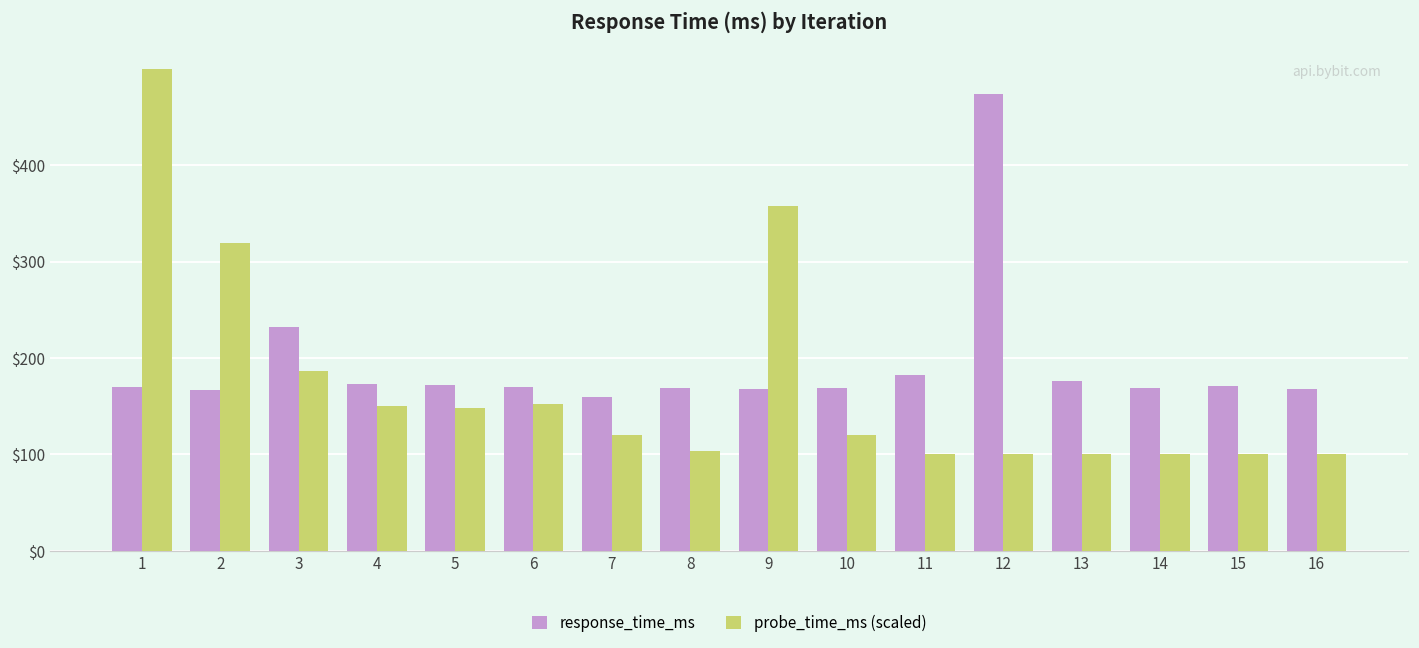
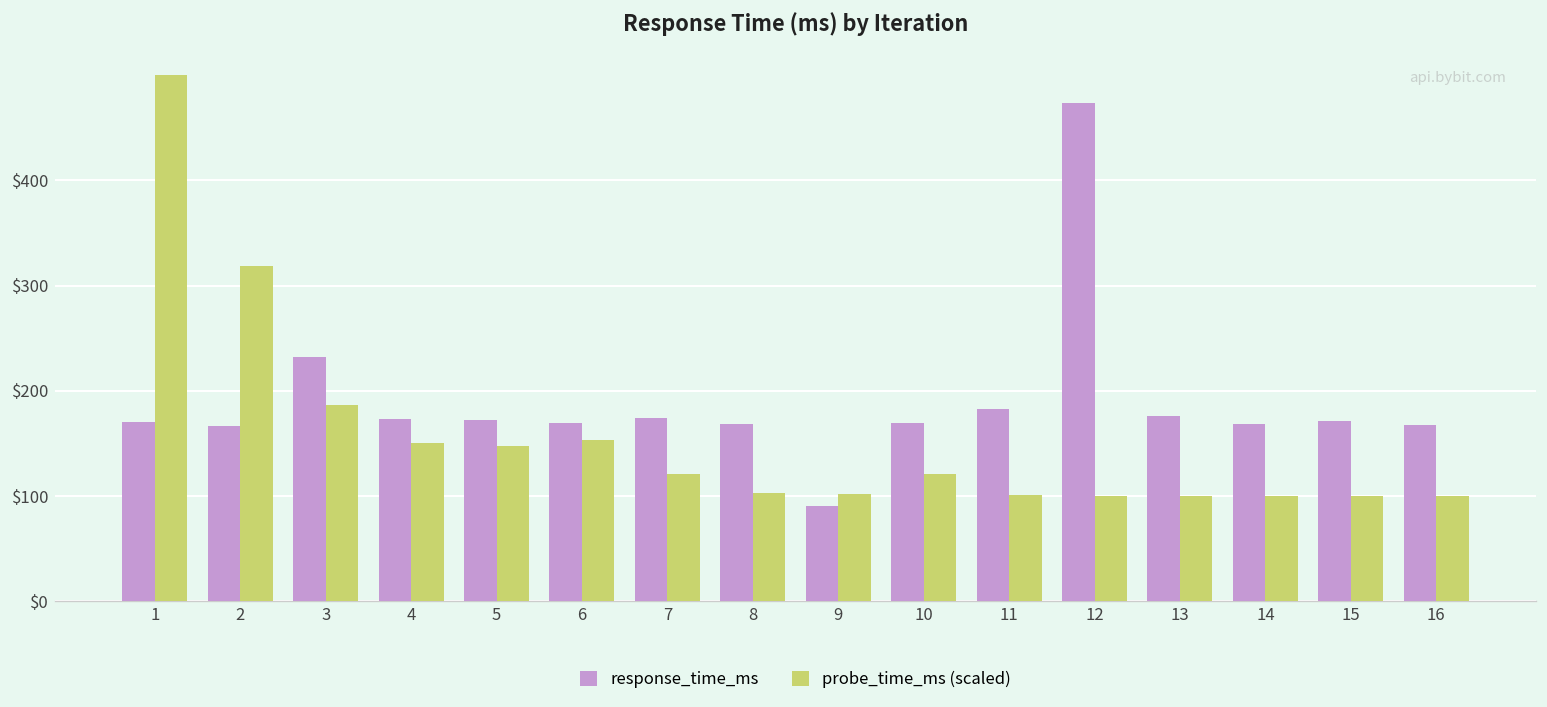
  {
    "response_time_ms": {
      "1": "$170",
      "2": "$170",
      "3": "$230",
      "4": "$170",
      "5": "$170",
      "6": "$170",
-     "7": "$160",
+     "7": "$170",
      "8": "$170",
-     "9": "$170",
+     "9": "$90",
      "10": "$170",
      "11": "$180",
      "12": "$470",
      "13": "$180",
      "14": "$170",
      "15": "$170",
      "16": "$170"
    },
    "probe_time_ms (scaled)": {
      "1": "$500",
      "2": "$320",
      "3": "$190",
      "4": "$150",
      "5": "$150",
      "6": "$150",
      "7": "$120",
      "8": "$100",
-     "9": "$360",
+     "9": "$100",
      "10": "$120",
      "11": "$100",
      "12": "$100",
      "13": "$100",
      "14": "$100",
      "15": "$100",
      "16": "$100"
    }
  }
